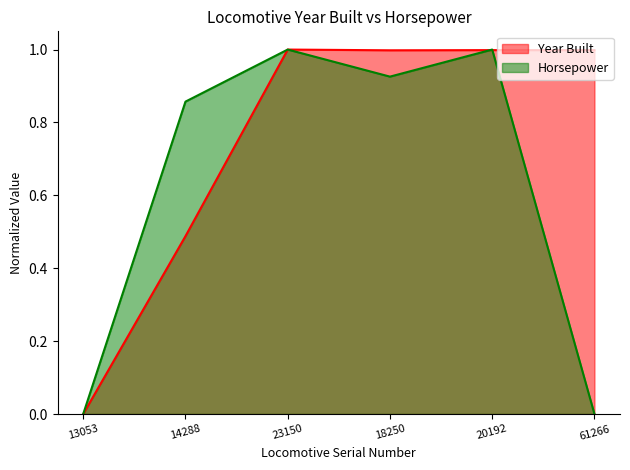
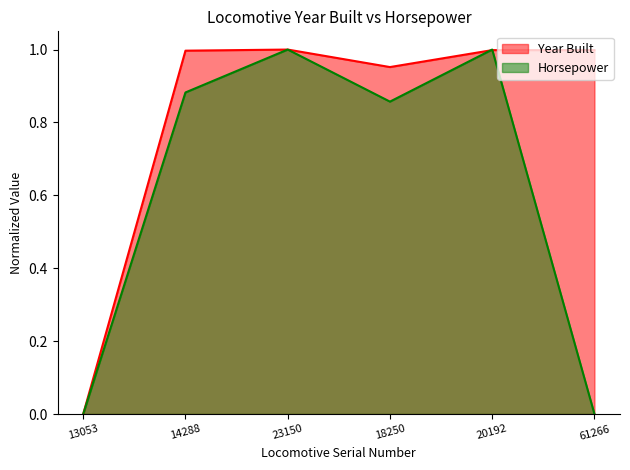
  {
    "Year Built": {
-     "14288": 0.49,
-     "18250": 1.00
+     "14288": 1.00,
+     "18250": 0.95
    },
    "Horsepower": {
-     "14288": 0.86,
-     "18250": 0.93,
+     "14288": 0.88,
+     "18250": 0.86,
      "61266": 0.00
    }
  }
